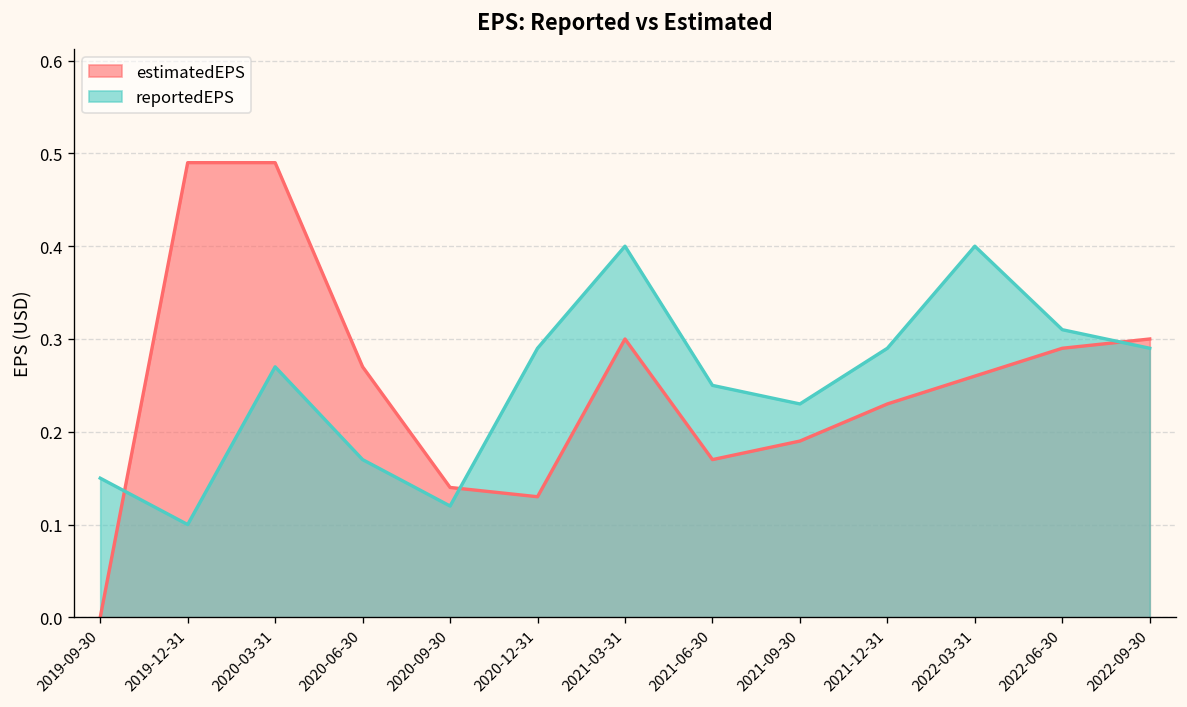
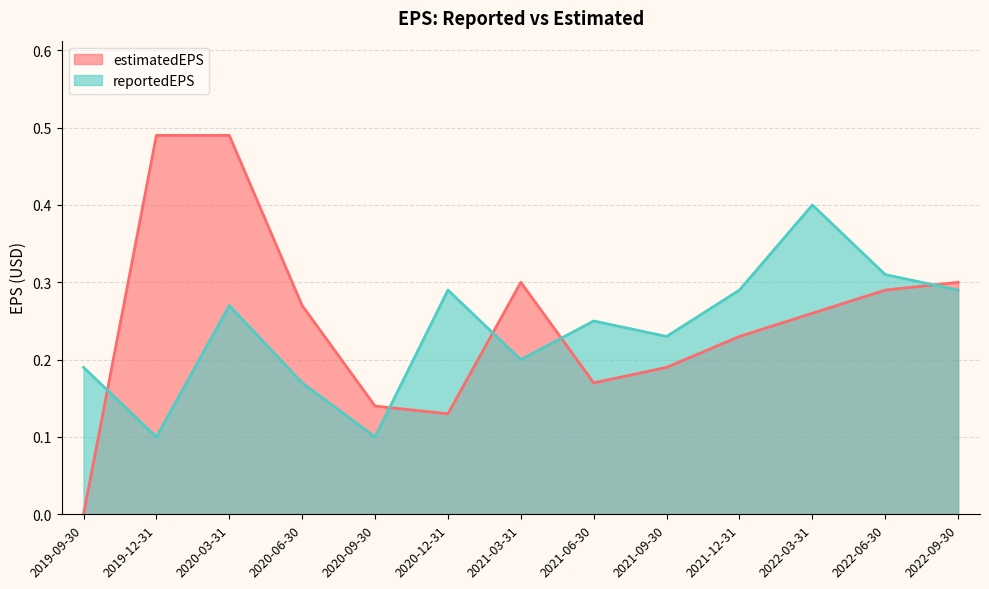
  {
    "estimatedEPS": {
      "2019-09-30": 0.00,
      "2019-12-31": 0.49,
      "2020-03-31": 0.49,
      "2020-06-30": 0.27,
      "2020-09-30": 0.14,
      "2020-12-31": 0.13,
      "2021-03-31": 0.30,
      "2021-06-30": 0.17,
      "2021-09-30": 0.19,
      "2021-12-31": 0.23,
      "2022-03-31": 0.26,
      "2022-06-30": 0.29,
      "2022-09-30": 0.30
    },
    "reportedEPS": {
-     "2019-09-30": 0.15,
+     "2019-09-30": 0.19,
      "2019-12-31": 0.10,
      "2020-03-31": 0.27,
      "2020-06-30": 0.17,
-     "2020-09-30": 0.12,
+     "2020-09-30": 0.10,
      "2020-12-31": 0.29,
-     "2021-03-31": 0.4,
+     "2021-03-31": 0.2,
      "2021-06-30": 0.25,
      "2021-09-30": 0.23,
      "2021-12-31": 0.29,
      "2022-03-31": 0.40,
      "2022-06-30": 0.31,
      "2022-09-30": 0.29
    }
  }
